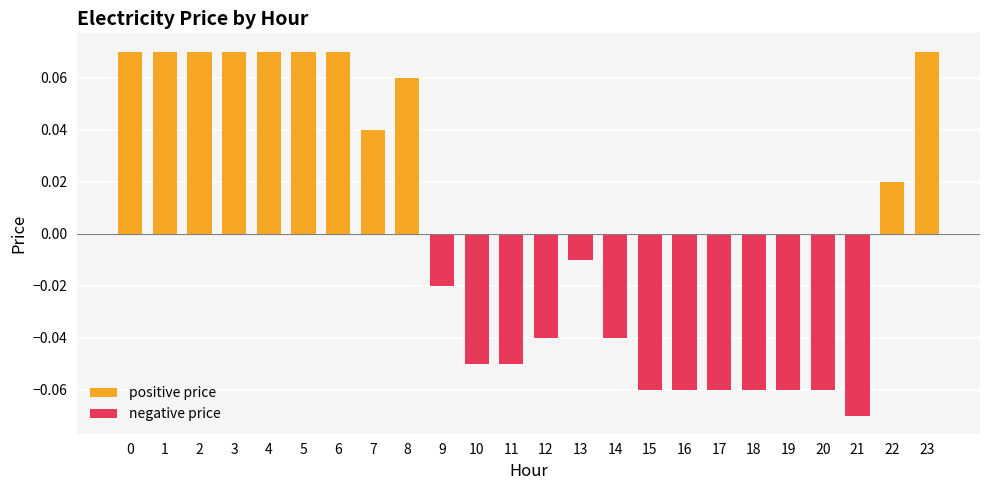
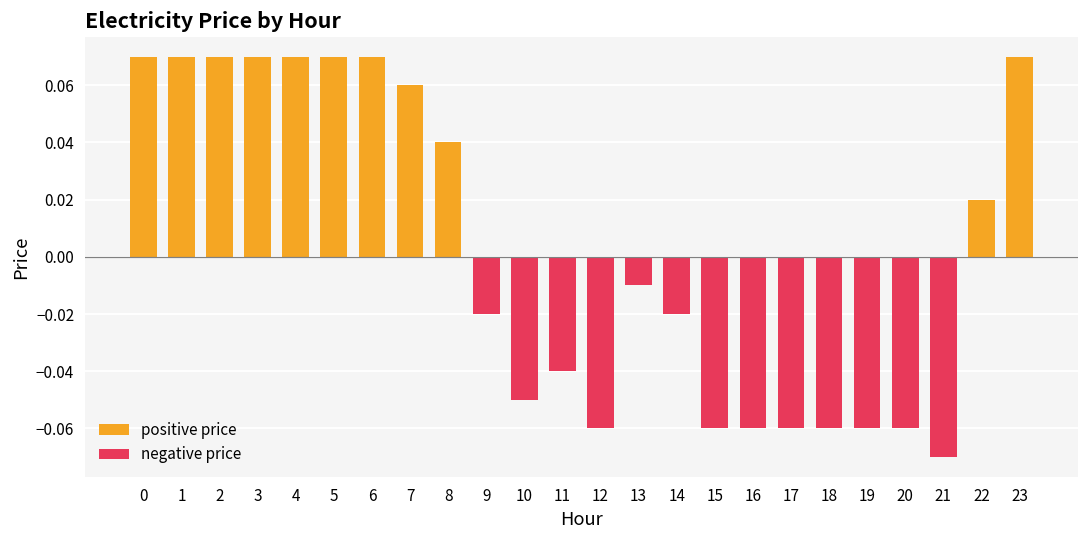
  {
    "positive price": {
      "0": 0.07,
      "1": 0.07,
      "2": 0.07,
      "3": 0.07,
      "4": 0.07,
      "5": 0.07,
      "6": 0.07,
-     "7": 0.04,
-     "8": 0.06,
+     "7": 0.06,
+     "8": 0.04,
      "9": 0.00,
      "10": 0.00,
      "11": 0.00,
      "12": 0.00,
      "13": 0.00,
      "14": 0.00,
      "15": 0.00,
      "16": 0.00,
      "17": 0.00,
      "18": 0.00,
      "19": 0.00,
      "20": 0.00,
      "21": 0.00,
      "22": 0.02,
      "23": 0.07
    },
    "negative price": {
      "0": 0.00,
      "1": 0.00,
      "2": 0.00,
      "3": 0.00,
      "4": 0.00,
      "5": 0.00,
      "6": 0.00,
      "7": 0.00,
      "8": 0.00,
      "9": -0.02,
      "10": -0.05,
-     "11": -0.05,
-     "12": -0.04,
+     "11": -0.04,
+     "12": -0.06,
      "13": -0.01,
-     "14": -0.04,
+     "14": -0.02,
      "15": -0.06,
      "16": -0.06,
      "17": -0.06,
      "18": -0.06,
      "19": -0.06,
      "20": -0.06,
      "21": -0.07,
      "22": 0.00,
      "23": 0.00
    }
  }
